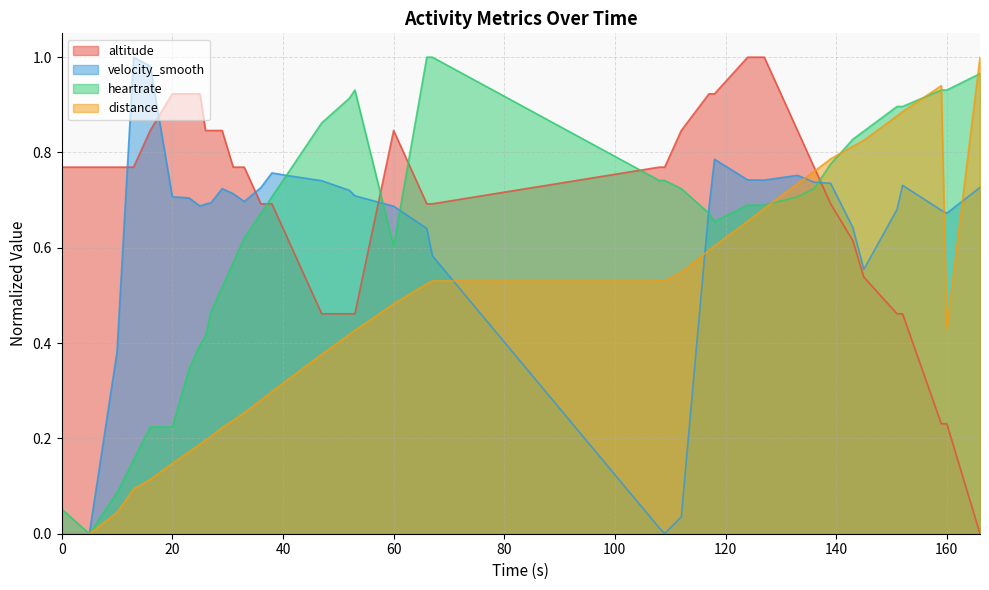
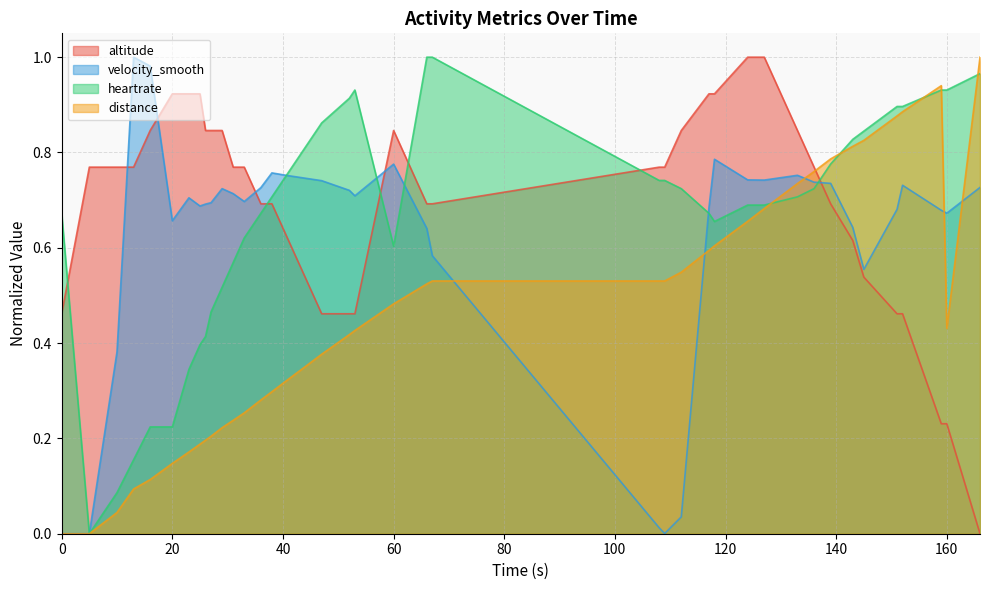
  {
    "altitude": {
-     "0": 0.77,
+     "0": 0.46,
      "60": 0.85,
      "160": 0.23
    },
    "velocity_smooth": {
-     "20": 0.71,
-     "60": 0.69,
+     "20": 0.66,
+     "60": 0.78,
      "160": 0.67
    },
    "heartrate": {
-     "0": 0.05,
+     "0": 0.67,
      "20": 0.22,
      "60": 0.60,
      "160": 0.93
    },
    "distance": {
      "20": 0.15,
      "60": 0.48,
      "160": 0.43
    }
  }
